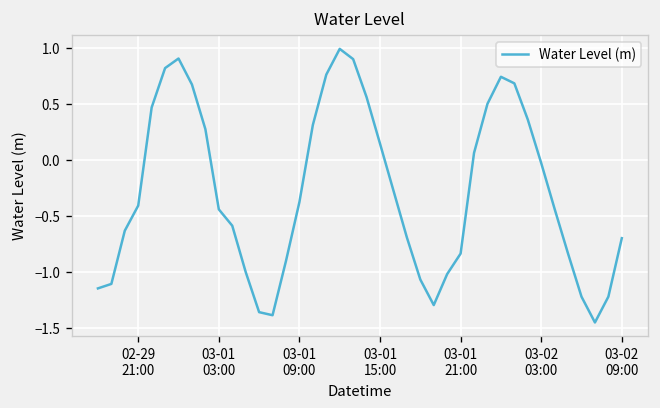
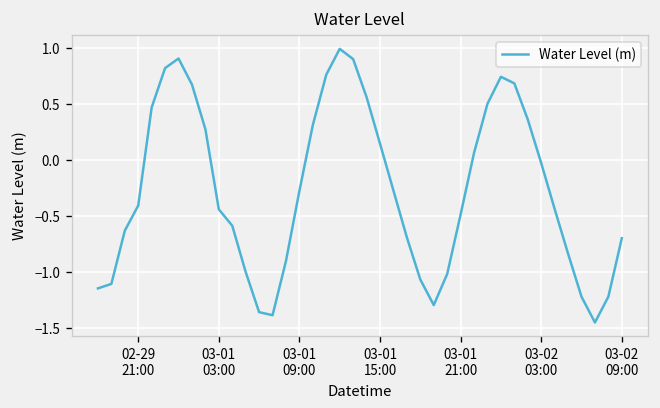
  {
    "02-29 21:00": -0.4,
    "03-01 03:00": -0.4,
-   "03-01 09:00": -0.4,
+   "03-01 09:00": -0.3,
    "03-01 15:00": 0.1,
-   "03-01 21:00": -0.8,
+   "03-01 21:00": -0.5,
    "03-02 03:00": 0.0,
    "03-02 09:00": -0.7
  }
